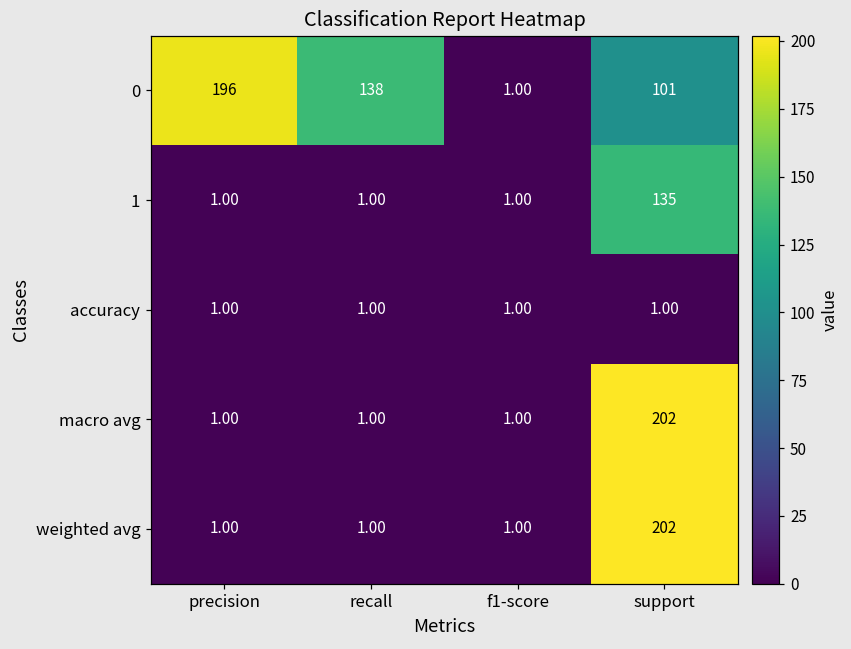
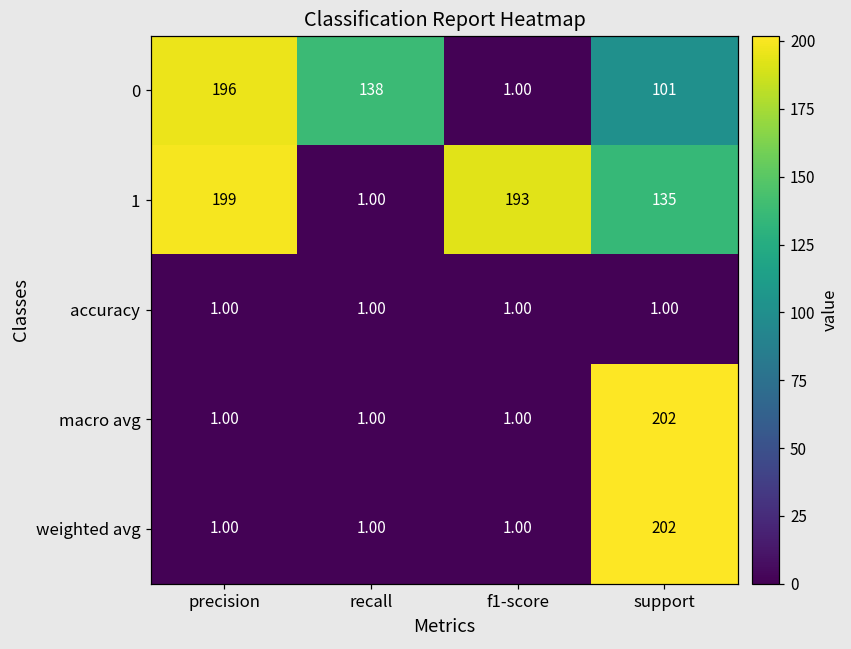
  {
    "0": {
      "precision": 196,
      "recall": 138,
      "f1-score": 1.00,
      "support": 101
    },
    "1": {
-     "precision": 1.00,
+     "precision": 199,
      "recall": 1.00,
-     "f1-score": 1.00,
+     "f1-score": 193,
      "support": 135
    },
    "accuracy": {
      "precision": 1.00,
      "recall": 1.00,
      "f1-score": 1.00,
      "support": 1.00
    },
    "macro avg": {
      "precision": 1.00,
      "recall": 1.00,
      "f1-score": 1.00,
      "support": 202
    },
    "weighted avg": {
      "precision": 1.00,
      "recall": 1.00,
      "f1-score": 1.00,
      "support": 202
    }
  }
